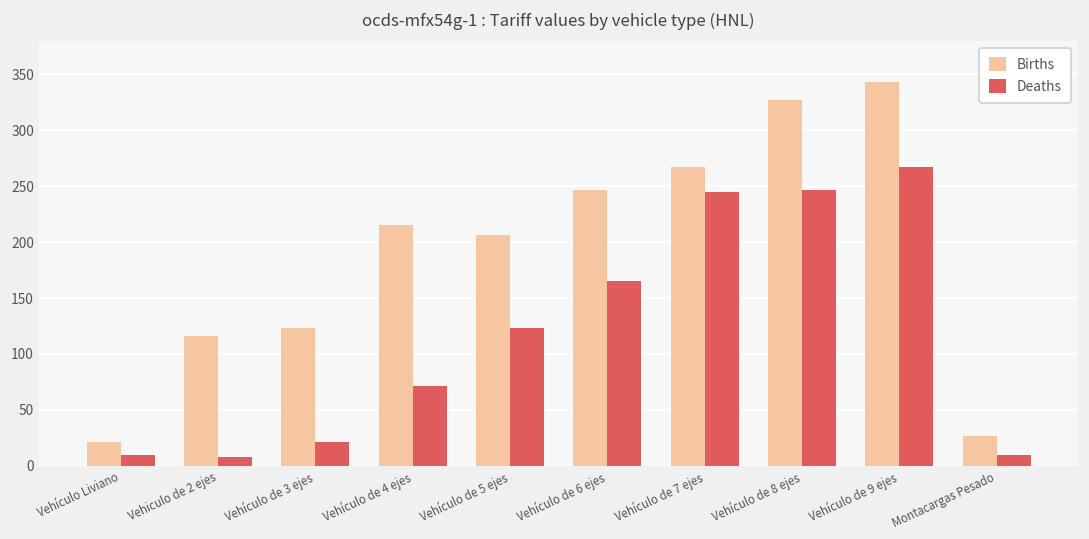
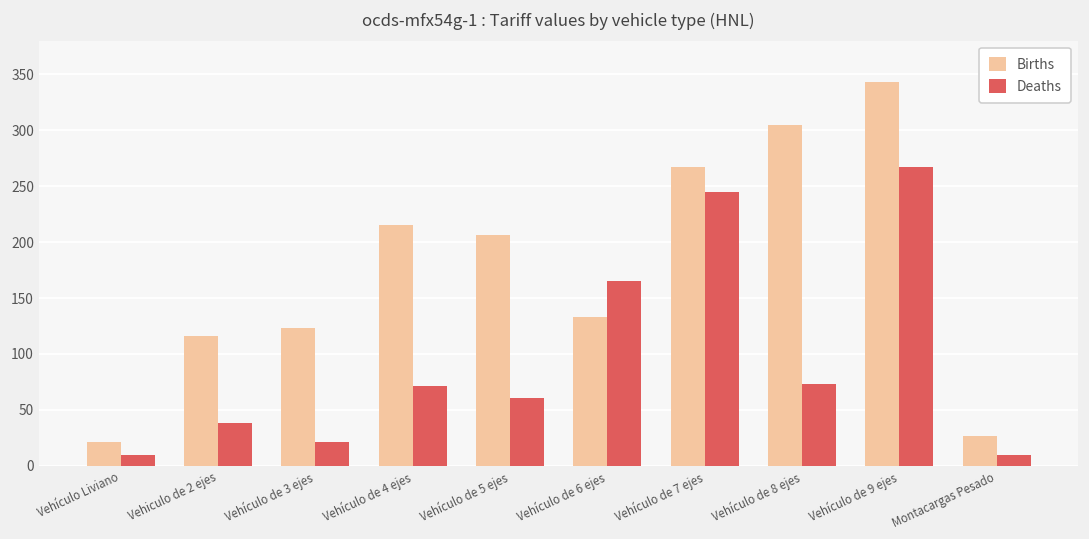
  {
    "Births": {
      "Vehículo Liviano": 21,
      "Vehiculo de 2 ejes": 116,
      "Vehículo de 3 ejes": 123,
      "Vehículo de 4 ejes": 215,
      "Vehículo de 5 ejes": 206,
-     "Vehículo de 6 ejes": 247,
+     "Vehículo de 6 ejes": 133,
      "Vehículo de 7 ejes": 267,
-     "Vehículo de 8 ejes": 327,
+     "Vehículo de 8 ejes": 305,
      "Vehículo de 9 ejes": 343,
      "Montacargas Pesado": 27
    },
    "Deaths": {
      "Vehículo Liviano": 10,
-     "Vehiculo de 2 ejes": 8,
+     "Vehiculo de 2 ejes": 38,
      "Vehículo de 3 ejes": 21,
      "Vehículo de 4 ejes": 71,
-     "Vehículo de 5 ejes": 123,
+     "Vehículo de 5 ejes": 61,
      "Vehículo de 6 ejes": 165,
      "Vehículo de 7 ejes": 245,
-     "Vehículo de 8 ejes": 247,
+     "Vehículo de 8 ejes": 73,
      "Vehículo de 9 ejes": 267,
      "Montacargas Pesado": 10
    }
  }
